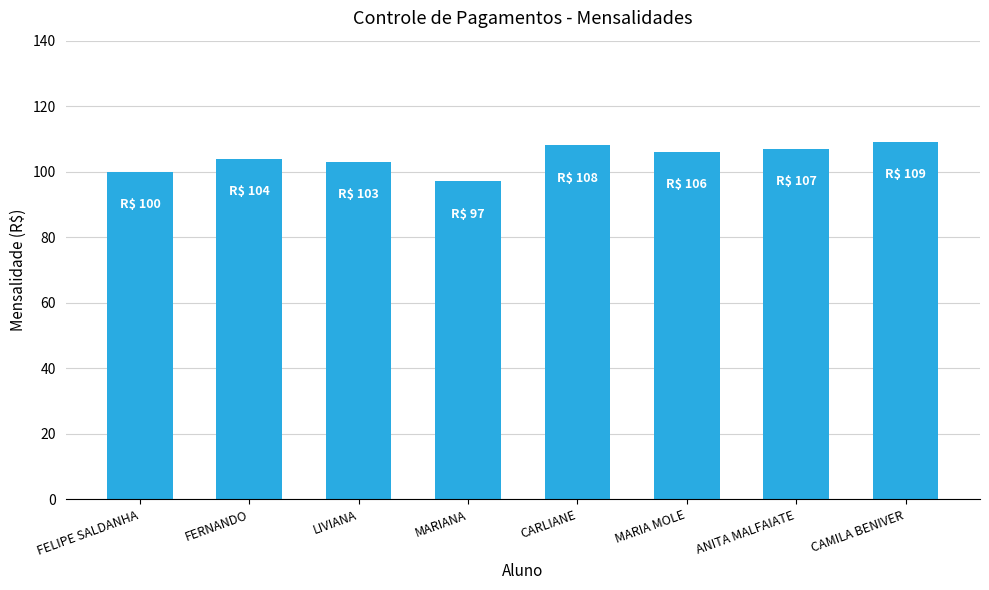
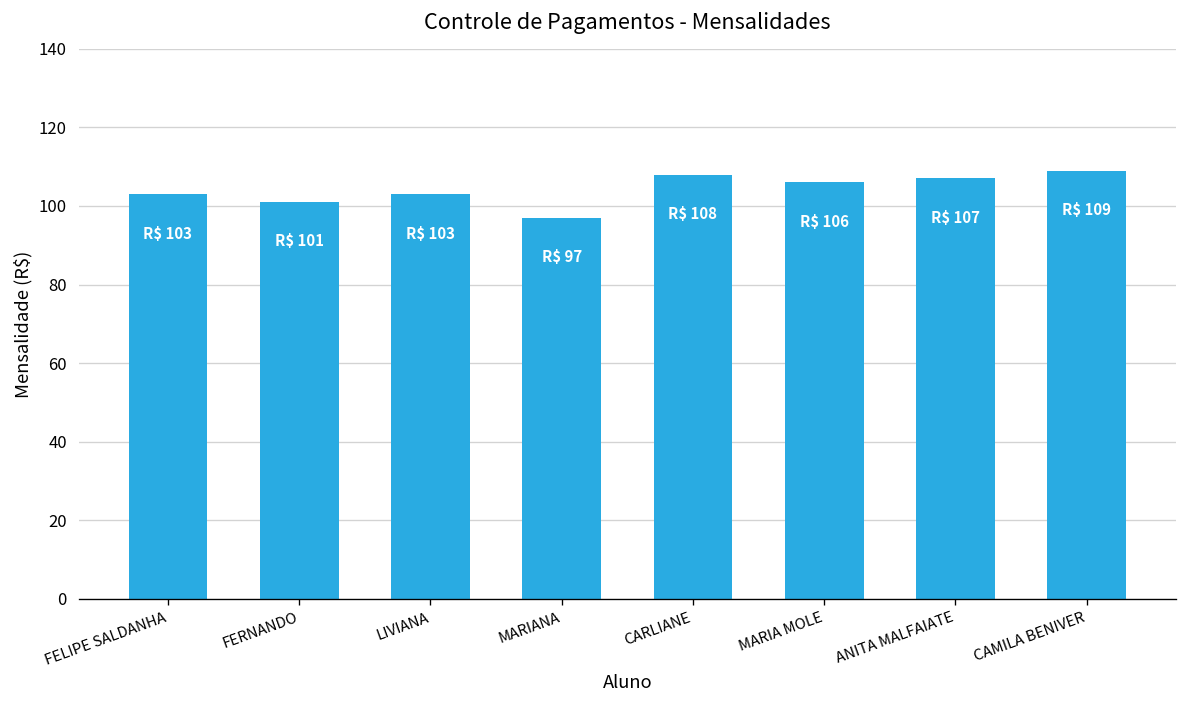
  {
-   "FELIPE SALDANHA": 100,
-   "FERNANDO": 104,
+   "FELIPE SALDANHA": 103,
+   "FERNANDO": 101,
    "LIVIANA": 103,
    "MARIANA": 97,
    "CARLIANE": 108,
    "MARIA MOLE": 106,
    "ANITA MALFAIATE": 107,
    "CAMILA BENIVER": 109
  }
